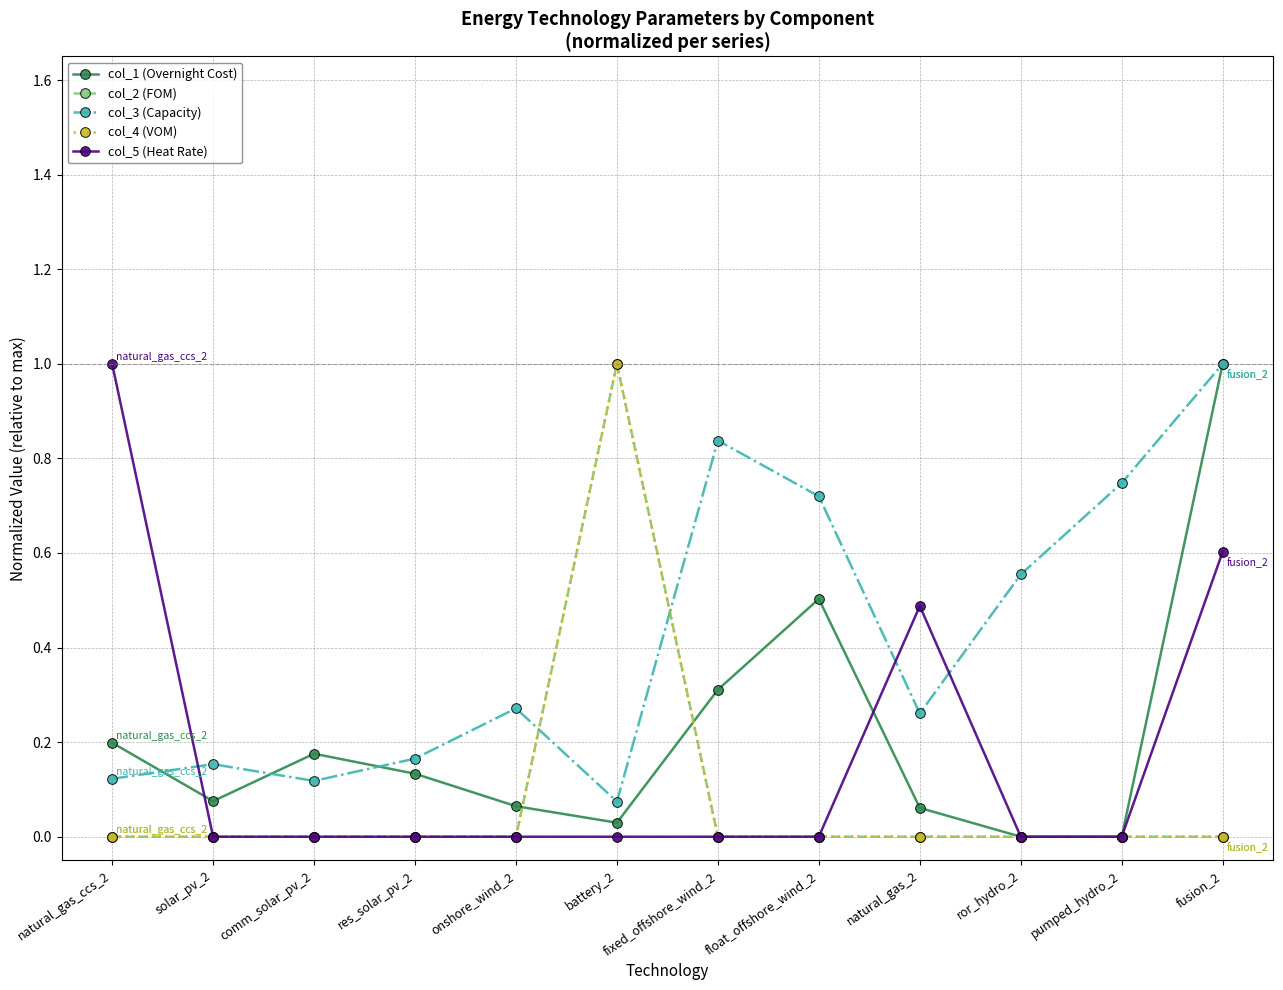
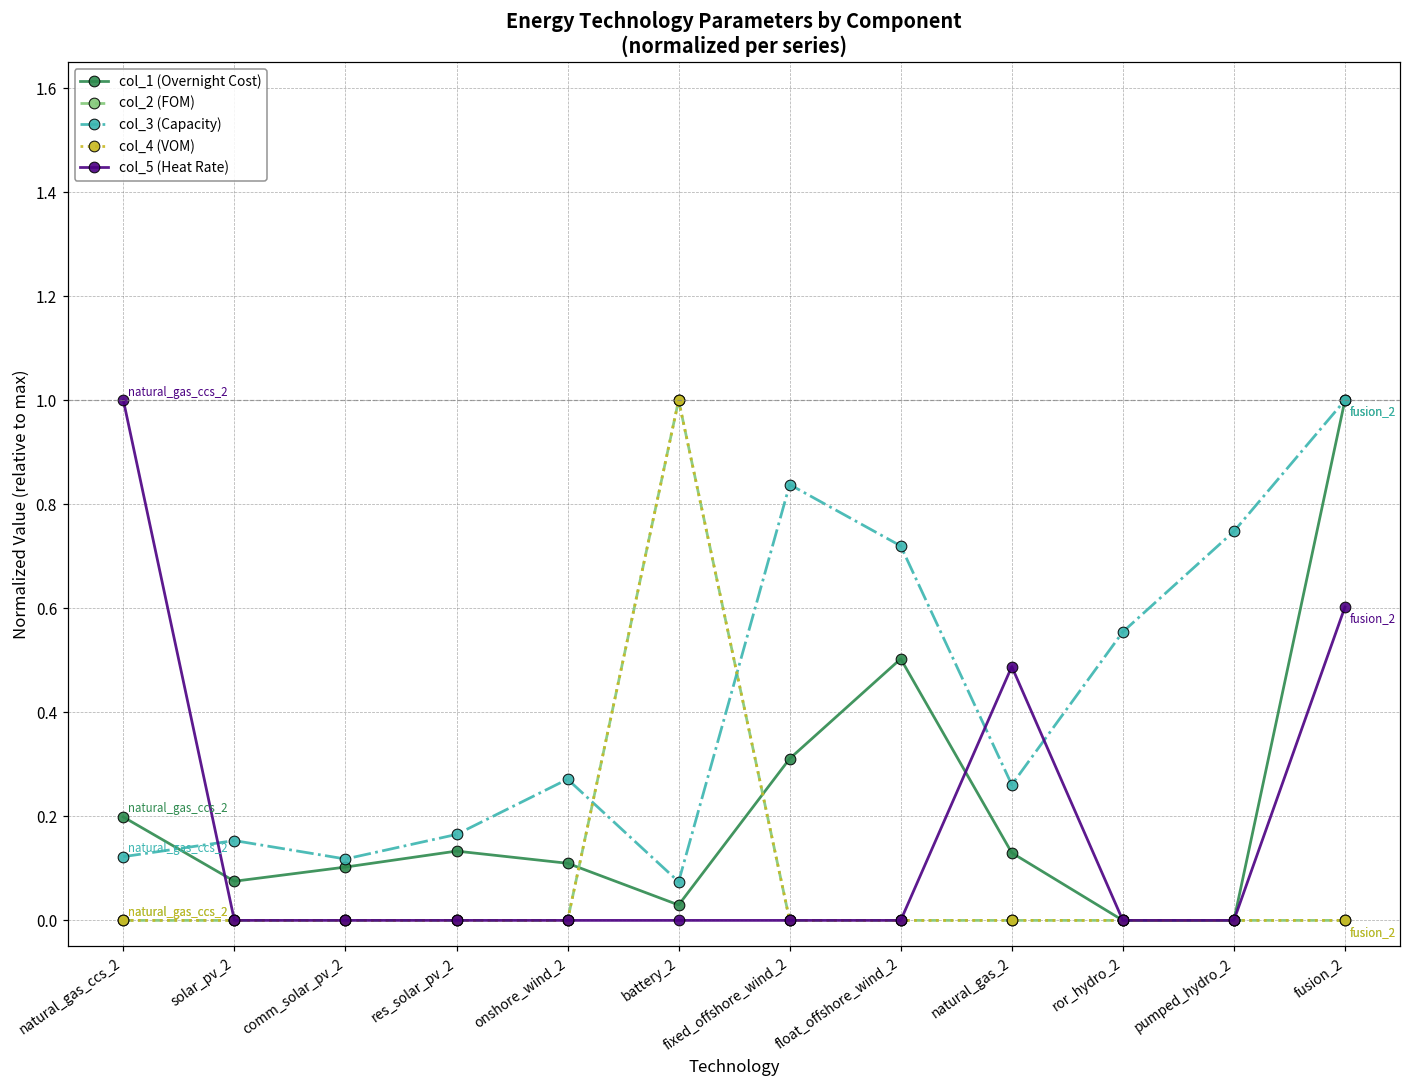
  {
    "col_1 (Overnight Cost)": {
      "solar_pv_2": 0.08,
-     "comm_solar_pv_2": 0.18,
+     "comm_solar_pv_2": 0.10,
      "res_solar_pv_2": 0.13,
-     "onshore_wind_2": 0.06,
+     "onshore_wind_2": 0.11,
      "battery_2": 0.03,
      "fixed_offshore_wind_2": 0.31,
      "float_offshore_wind_2": 0.50,
-     "natural_gas_2": 0.06
+     "natural_gas_2": 0.13
    },
    "col_4 (VOM)": {
      "battery_2": 1.00,
      "natural_gas_2": 0.00
    },
    "col_3 (Capacity)": {
      "solar_pv_2": 0.15,
      "comm_solar_pv_2": 0.12,
      "res_solar_pv_2": 0.17,
      "onshore_wind_2": 0.27,
      "battery_2": 0.07,
      "fixed_offshore_wind_2": 0.84,
      "float_offshore_wind_2": 0.72,
      "natural_gas_2": 0.26,
      "ror_hydro_2": 0.55,
      "pumped_hydro_2": 0.75
    },
    "col_5 (Heat Rate)": {
      "battery_2": 0.00,
      "natural_gas_2": 0.49
    }
  }
